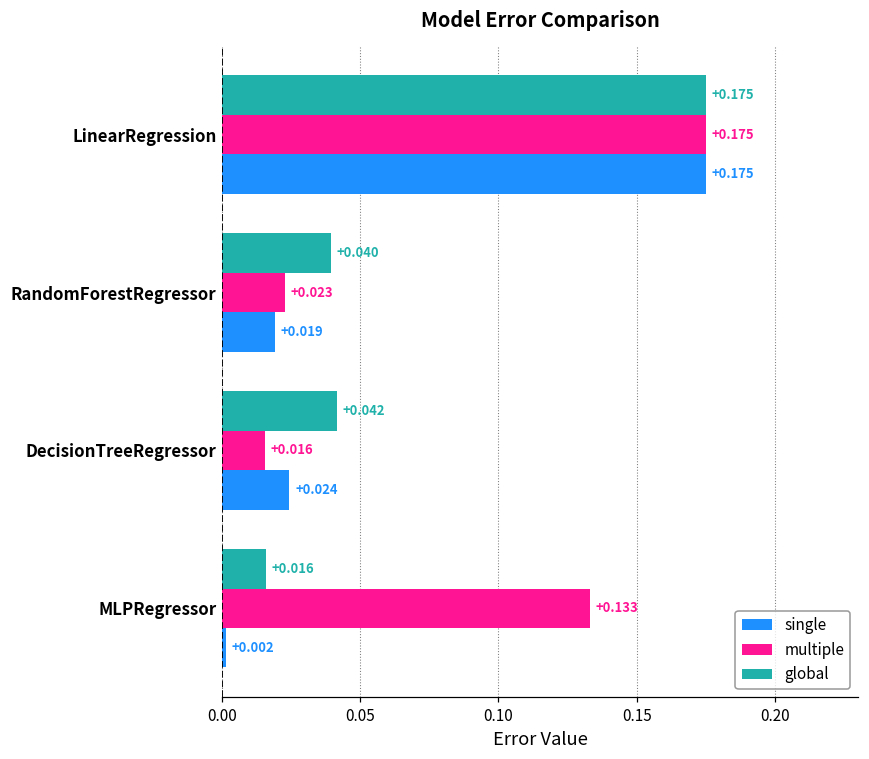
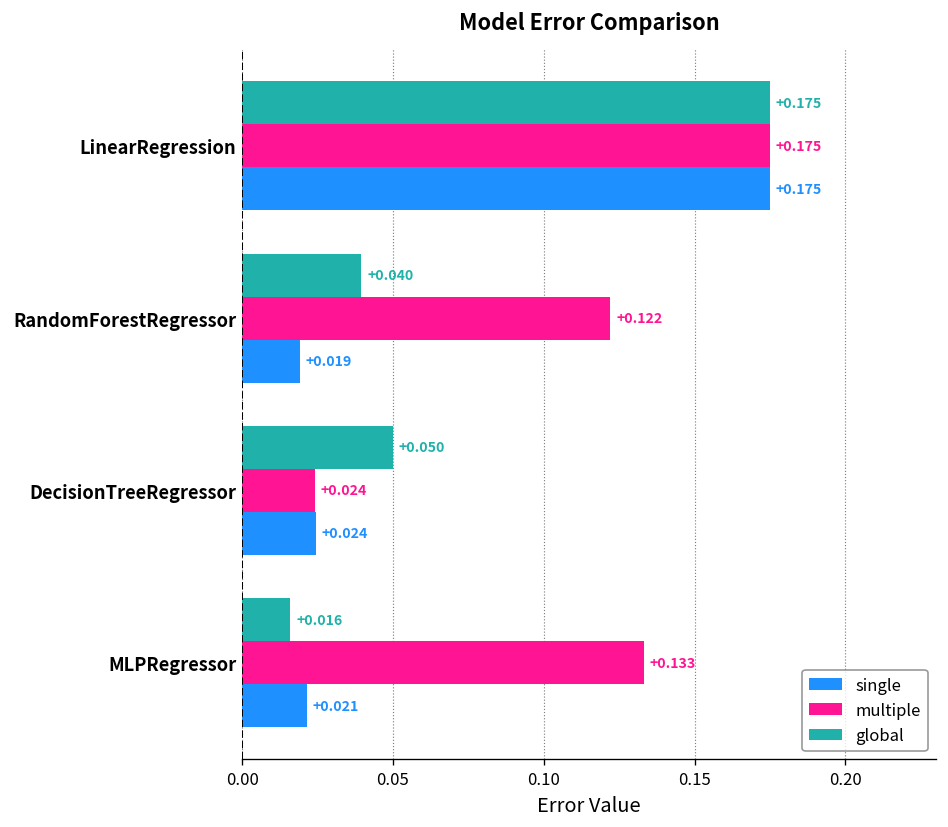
  {
    "single": {
      "LinearRegression": "+0.175",
      "RandomForestRegressor": "+0.019",
      "DecisionTreeRegressor": "+0.024",
-     "MLPRegressor": "+0.002"
+     "MLPRegressor": "+0.021"
    },
    "multiple": {
      "LinearRegression": "+0.175",
-     "RandomForestRegressor": "+0.023",
-     "DecisionTreeRegressor": "+0.016",
+     "RandomForestRegressor": "+0.122",
+     "DecisionTreeRegressor": "+0.024",
      "MLPRegressor": "+0.133"
    },
    "global": {
      "LinearRegression": "+0.175",
      "RandomForestRegressor": "+0.040",
-     "DecisionTreeRegressor": "+0.042",
+     "DecisionTreeRegressor": "+0.050",
      "MLPRegressor": "+0.016"
    }
  }
